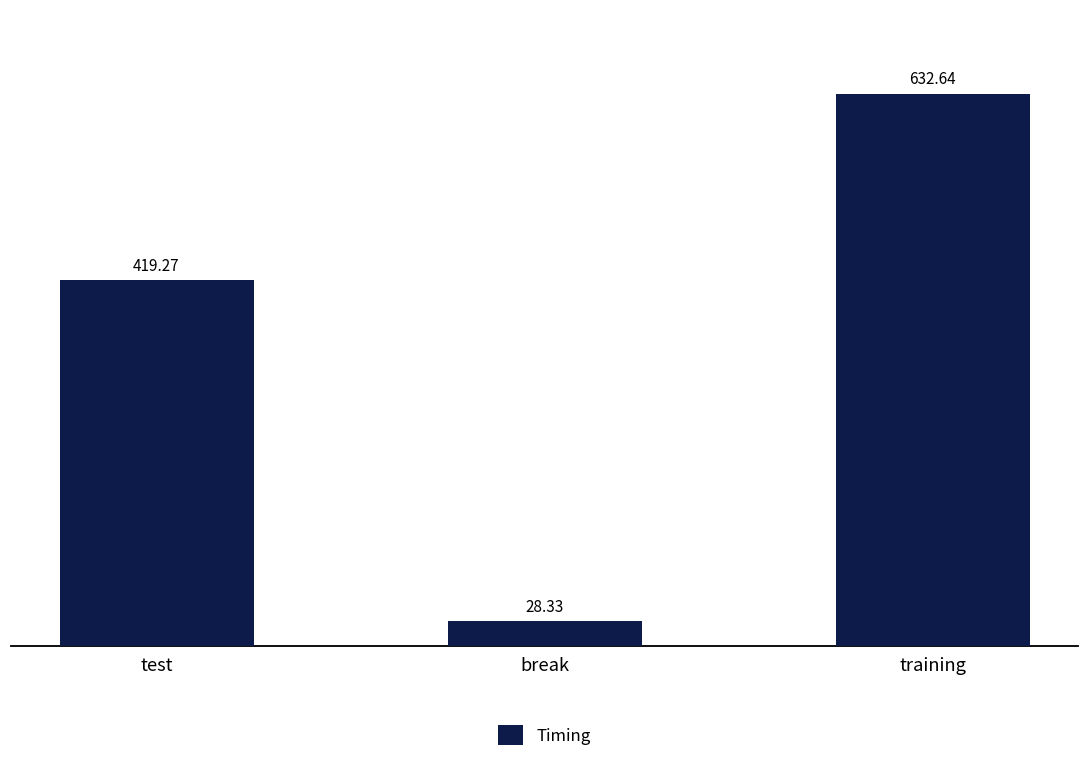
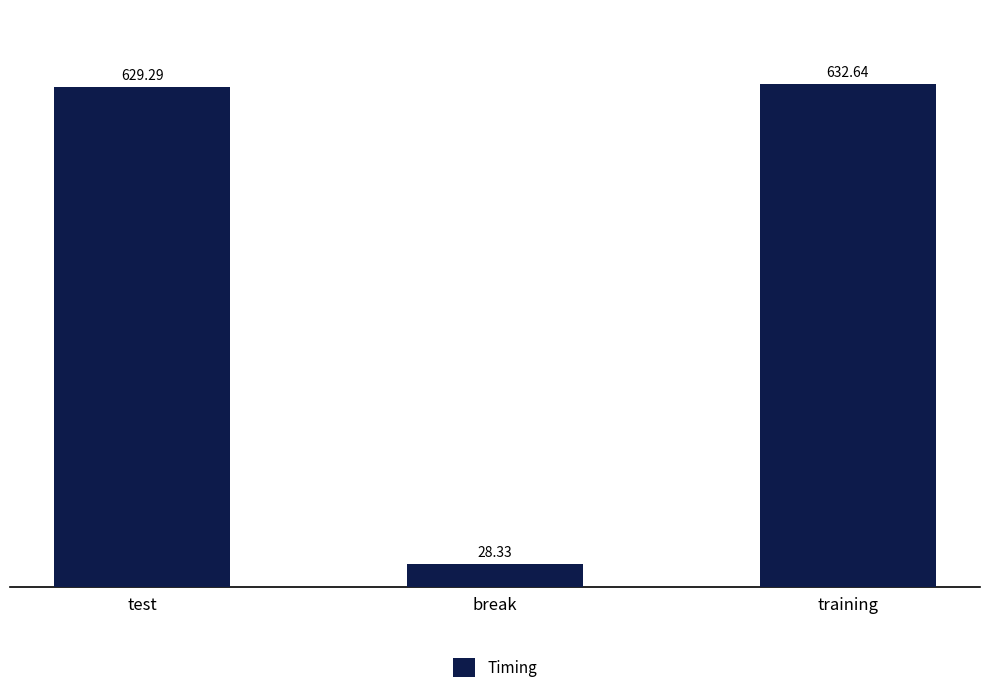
  {
-   "test": 419.27,
+   "test": 629.29,
    "break": 28.33,
    "training": 632.64
  }
